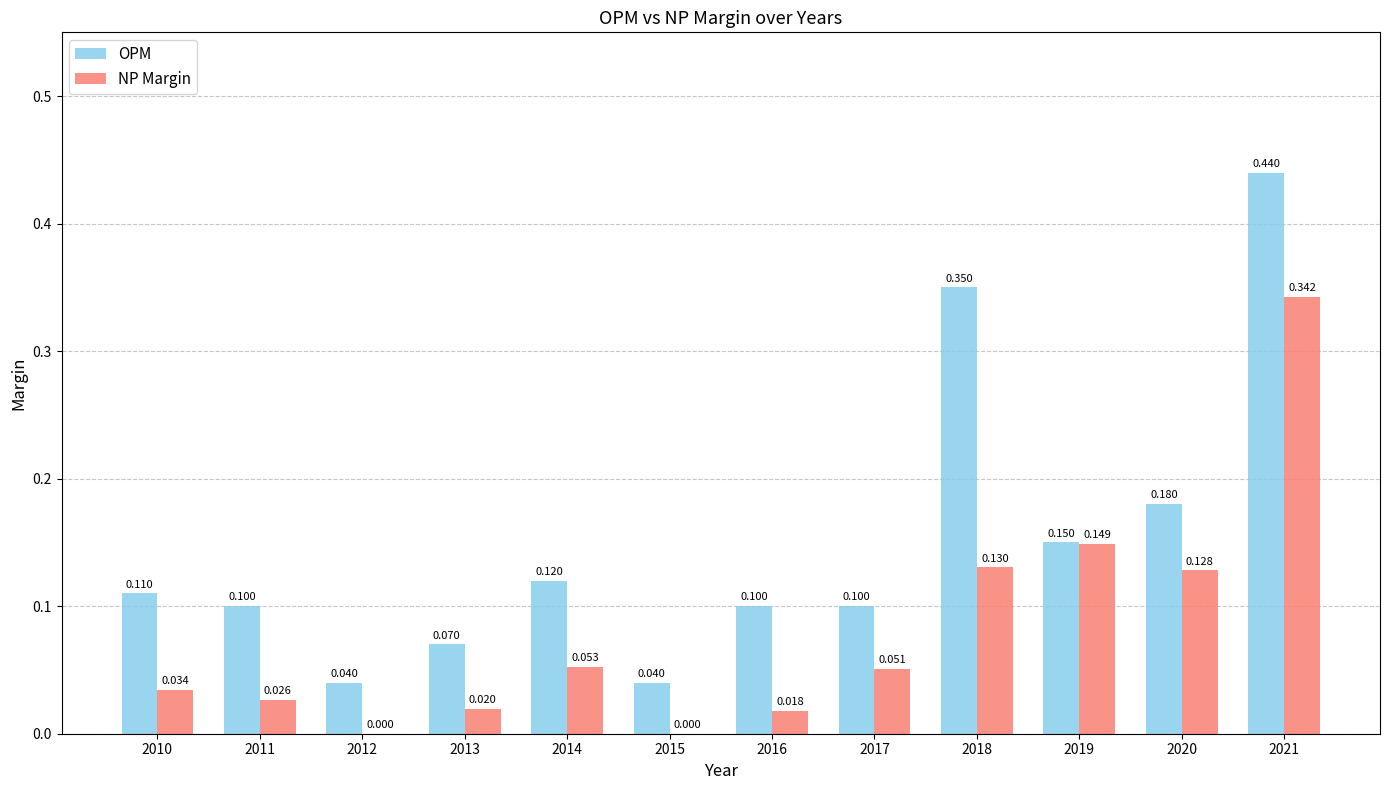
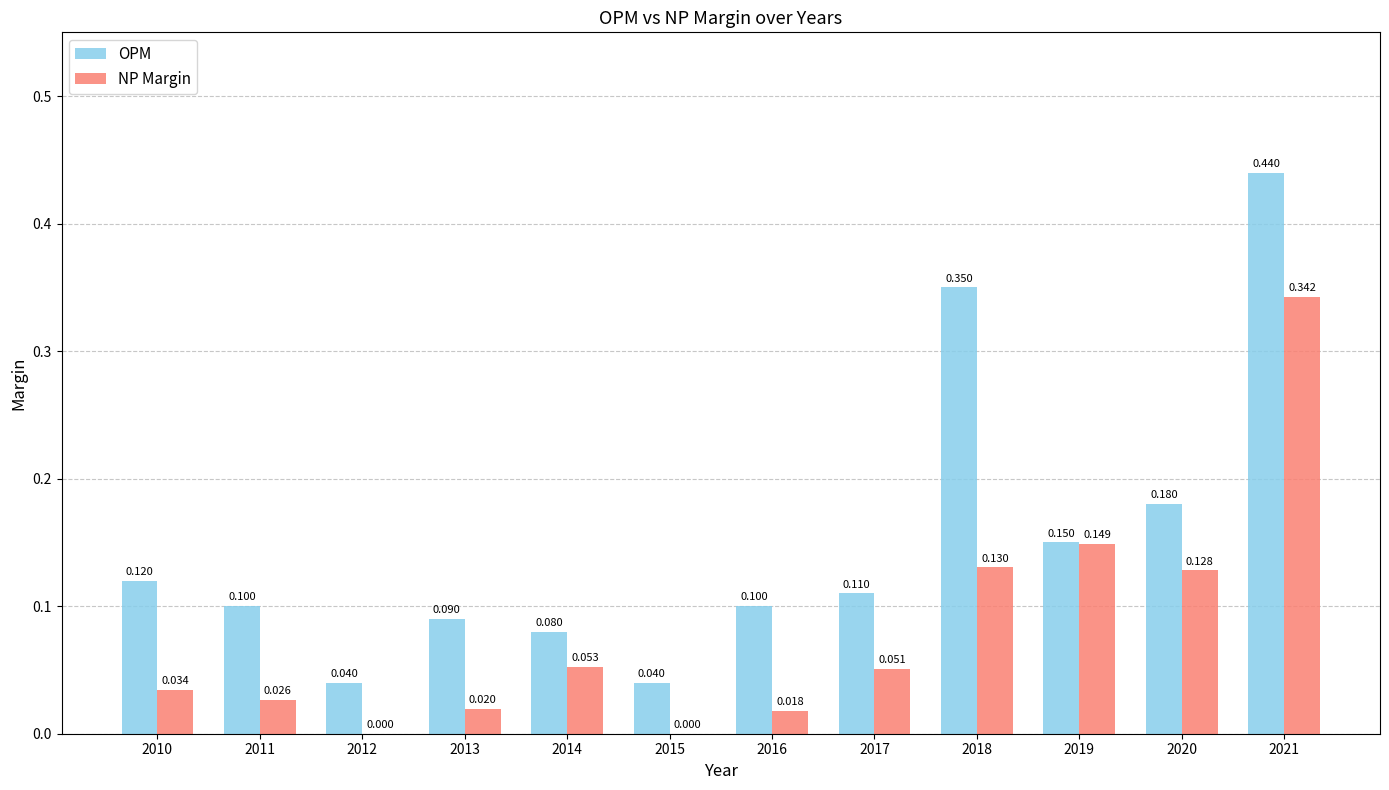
  {
    "OPM": {
-     "2010": 0.110,
+     "2010": 0.120,
      "2011": 0.100,
      "2012": 0.040,
-     "2013": 0.070,
-     "2014": 0.120,
+     "2013": 0.090,
+     "2014": 0.080,
      "2015": 0.040,
      "2016": 0.100,
-     "2017": 0.100,
+     "2017": 0.110,
      "2018": 0.350,
      "2019": 0.150,
      "2020": 0.180,
      "2021": 0.440
    },
    "NP Margin": {
      "2010": 0.034,
      "2011": 0.026,
      "2012": 0.000,
      "2013": 0.020,
      "2014": 0.053,
      "2015": 0.000,
      "2016": 0.018,
      "2017": 0.051,
      "2018": 0.130,
      "2019": 0.149,
      "2020": 0.128,
      "2021": 0.342
    }
  }
